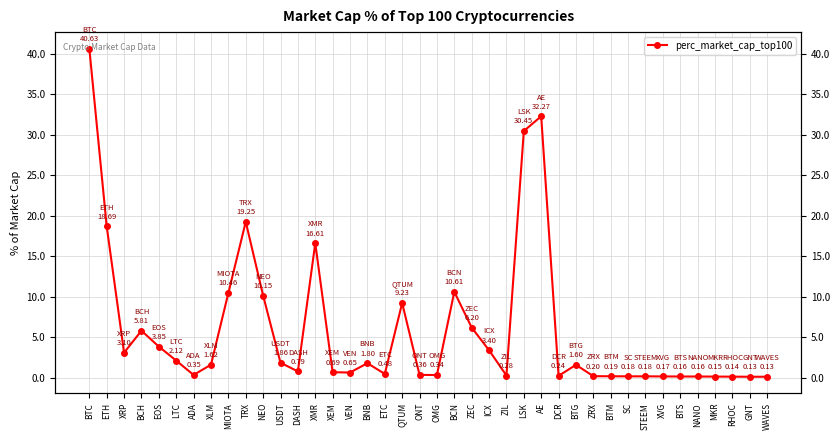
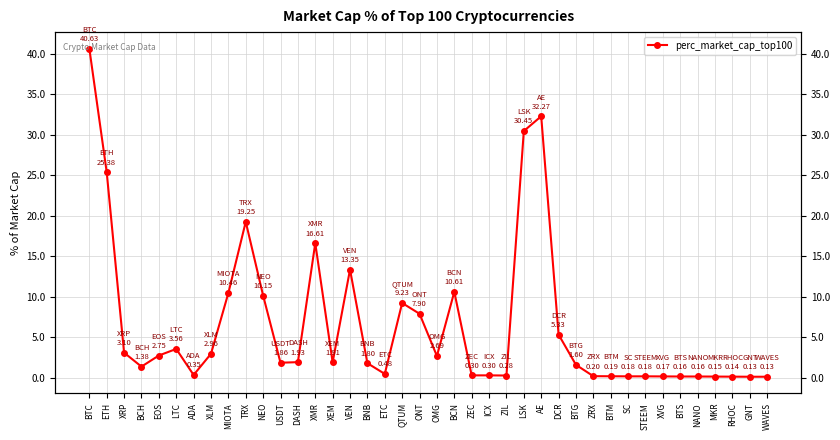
  {
    "BTC": 40.63,
-   "ETH": 18.69,
+   "ETH": 25.38,
    "XRP": 3.10,
-   "BCH": 5.81,
-   "EOS": 3.85,
-   "LTC": 2.12,
+   "BCH": 1.38,
+   "EOS": 2.75,
+   "LTC": 3.56,
    "ADA": 0.35,
-   "XLM": 1.62,
+   "XLM": 2.96,
    "MIOTA": 10.46,
    "TRX": 19.25,
    "NEO": 10.15,
    "USDT": 1.86,
-   "DASH": 0.79,
+   "DASH": 1.93,
    "XMR": 16.61,
-   "XEM": 0.69,
-   "VEN": 0.65,
+   "XEM": 1.91,
+   "VEN": 13.35,
    "BNB": 1.80,
    "ETC": 0.48,
    "QTUM": 9.23,
-   "ONT": 0.36,
-   "OMG": 0.34,
+   "ONT": 7.90,
+   "OMG": 2.69,
    "BCN": 10.61,
-   "ZEC": 6.20,
-   "ICX": 3.40,
+   "ZEC": 0.30,
+   "ICX": 0.30,
    "ZIL": 0.28,
    "LSK": 30.45,
    "AE": 32.27,
-   "DCR": 0.24,
+   "DCR": 5.33,
    "BTG": 1.60,
    "ZRX": 0.20,
    "BTM": 0.19,
    "SC": 0.18,
    "STEEM": 0.18,
    "XVG": 0.17,
    "BTS": 0.16,
    "NANO": 0.16,
    "MKR": 0.15,
    "RHOC": 0.14,
    "WAVES": 0.13
  }
